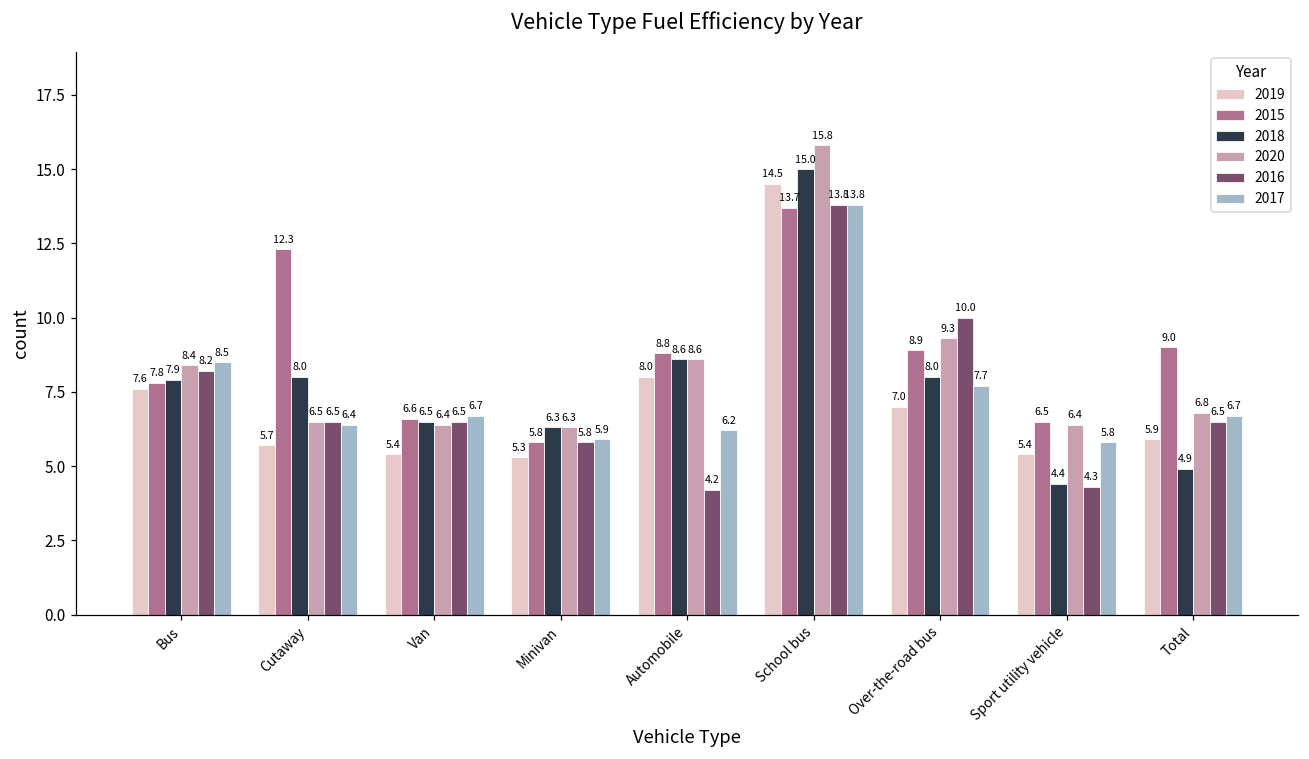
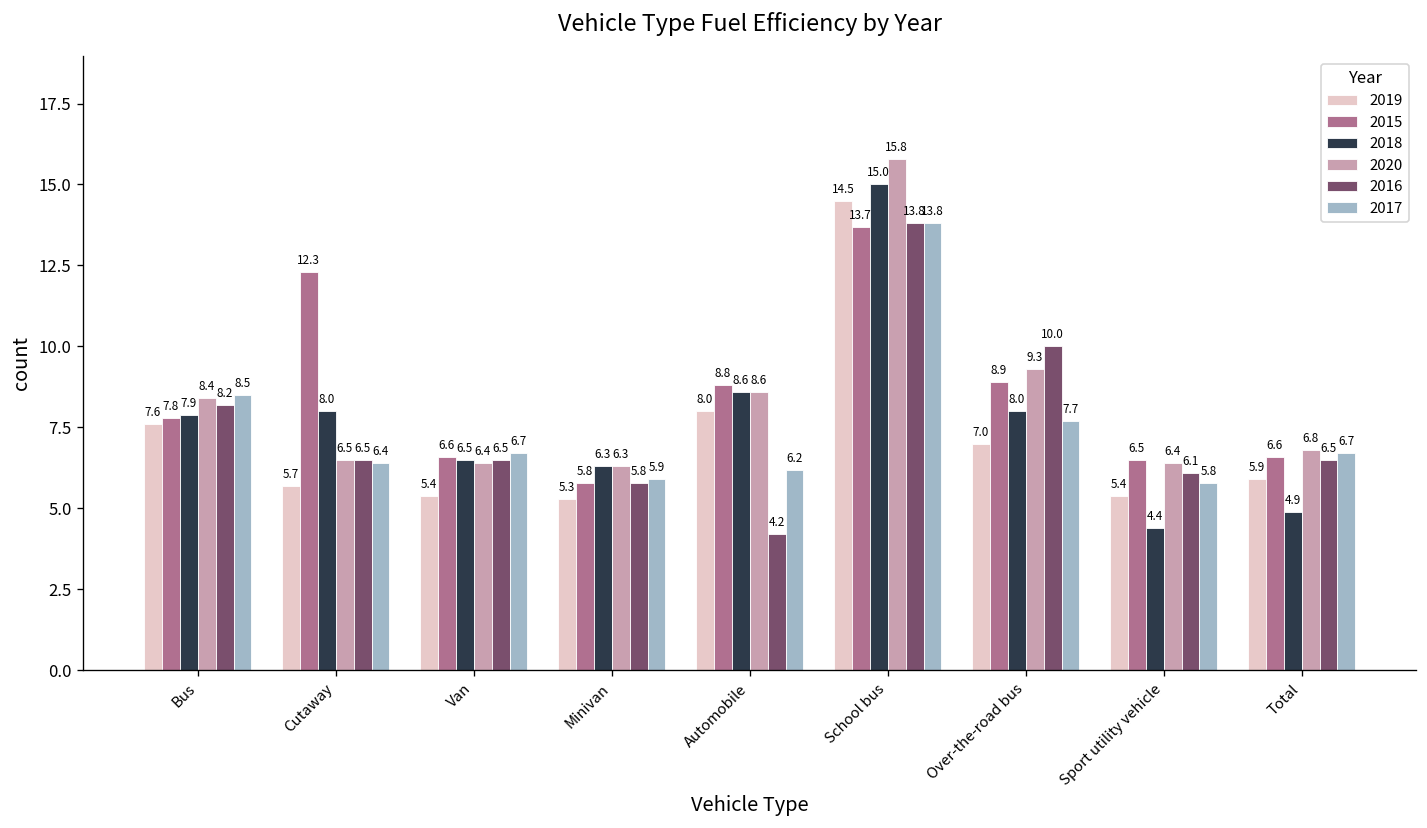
  {
    "2015": {
      "Bus": 7.8,
      "Cutaway": 12.3,
      "Van": 6.6,
      "Minivan": 5.8,
      "Automobile": 8.8,
      "School bus": 13.7,
      "Over-the-road bus": 8.9,
      "Sport utility vehicle": 6.5,
-     "Total": 9.0
+     "Total": 6.6
    },
    "2018": {
      "Bus": 7.9,
      "Cutaway": 8.0,
      "Van": 6.5,
      "Minivan": 6.3,
      "Automobile": 8.6,
      "School bus": 15.0,
      "Over-the-road bus": 8.0,
      "Sport utility vehicle": 4.4,
      "Total": 4.9
    },
    "2016": {
      "Bus": 8.2,
      "Cutaway": 6.5,
      "Van": 6.5,
      "Minivan": 5.8,
      "Automobile": 4.2,
      "Over-the-road bus": 10.0,
-     "Sport utility vehicle": 4.3,
+     "Sport utility vehicle": 6.1,
      "Total": 6.5
    }
  }
